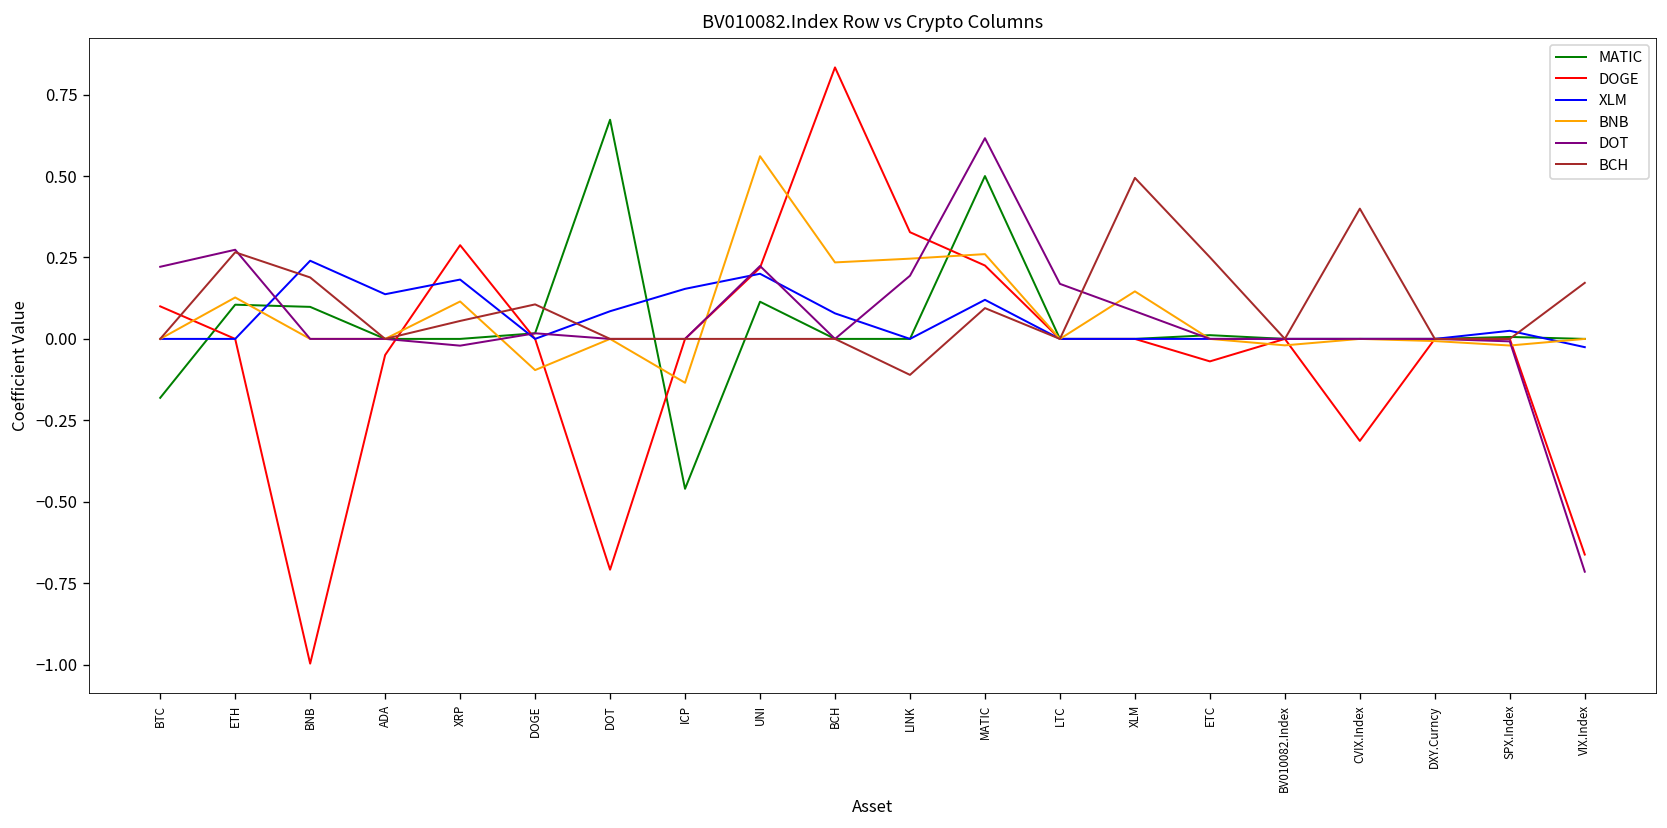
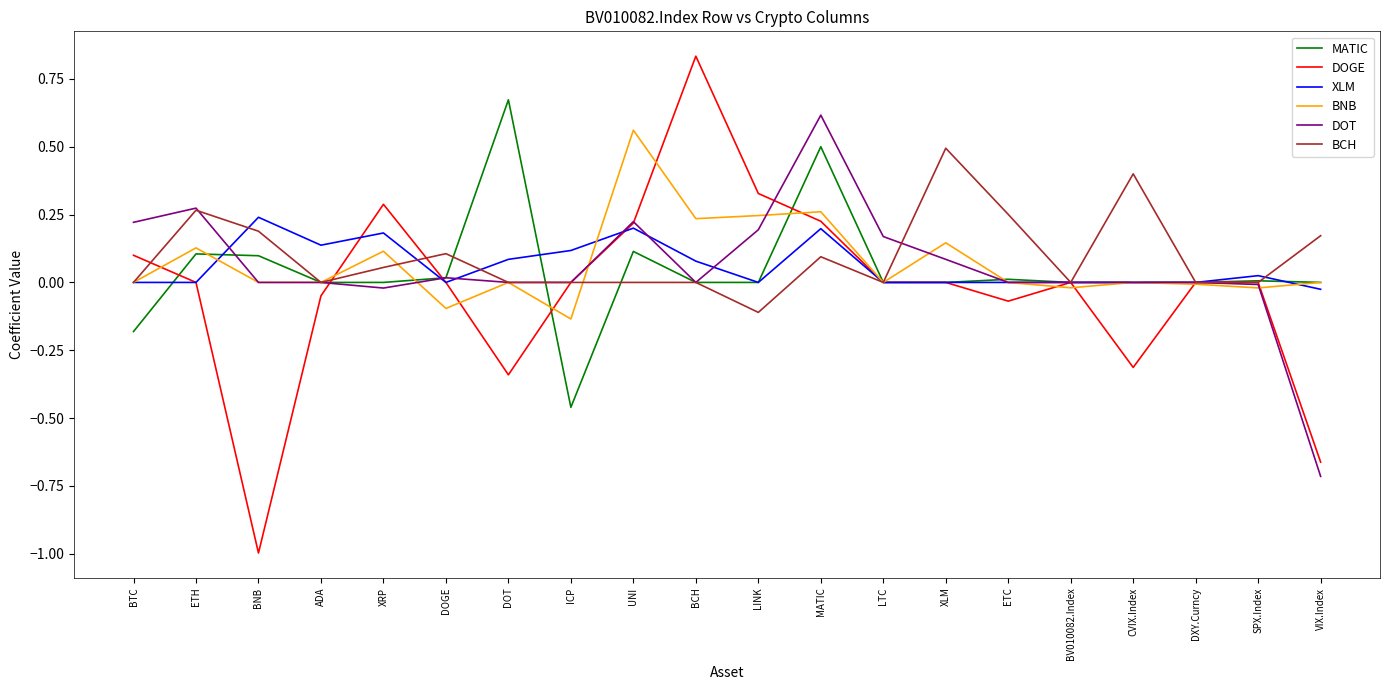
  {
    "MATIC": {
      "BTC": -0.18,
      "ETH": 0.11,
      "BNB": 0.10,
      "XRP": 0.00,
      "DOT": 0.67,
      "ICP": -0.46,
      "UNI": 0.11,
      "MATIC": 0.50,
      "ETC": 0.01
    },
    "DOGE": {
      "BTC": 0.10,
      "BNB": -1.00,
      "ADA": -0.05,
      "XRP": 0.29,
-     "DOT": -0.71,
+     "DOT": -0.34,
      "BCH": 0.83,
      "LINK": 0.33,
      "MATIC": 0.23,
      "ETC": -0.07,
      "CVIX.Index": -0.31,
      "VIX.Index": -0.66
    },
    "XLM": {
      "BNB": 0.24,
      "ADA": 0.14,
      "XRP": 0.18,
      "DOT": 0.08,
-     "ICP": 0.15,
+     "ICP": 0.12,
      "UNI": 0.20,
      "BCH": 0.08,
-     "MATIC": 0.12,
+     "MATIC": 0.20,
      "SPX.Index": 0.02,
      "VIX.Index": -0.03
    },
    "BNB": {
      "ETH": 0.13,
      "XRP": 0.11,
      "DOGE": -0.10,
      "ICP": -0.13,
      "UNI": 0.56,
      "BCH": 0.23,
      "LINK": 0.25,
      "MATIC": 0.26,
      "XLM": 0.15,
      "BV010082.Index": -0.02,
      "SPX.Index": -0.02
    },
    "DOT": {
      "BTC": 0.22,
      "XRP": -0.02,
      "LINK": 0.19,
      "MATIC": 0.62,
      "LTC": 0.17,
      "XLM": 0.08,
      "VIX.Index": -0.71
    },
    "BCH": {
      "BNB": 0.19,
      "XRP": 0.06,
      "DOGE": 0.11,
      "UNI": 0.00,
      "LINK": -0.11,
      "MATIC": 0.09,
      "XLM": 0.49,
      "ETC": 0.25,
      "CVIX.Index": 0.40,
      "VIX.Index": 0.17
    }
  }
